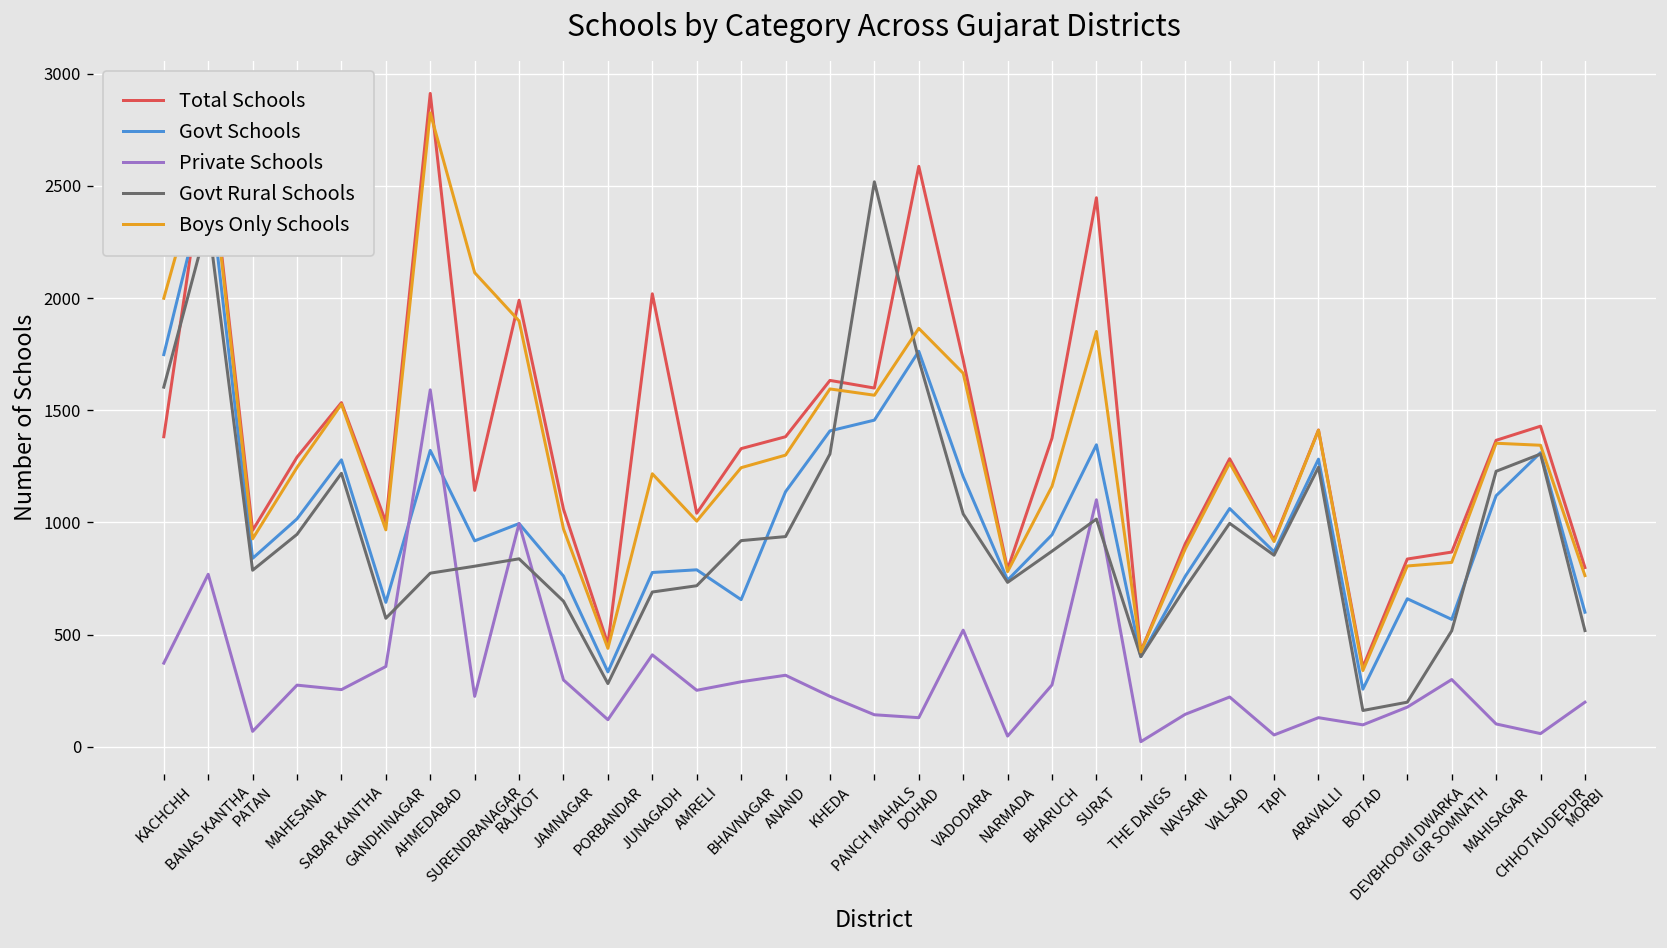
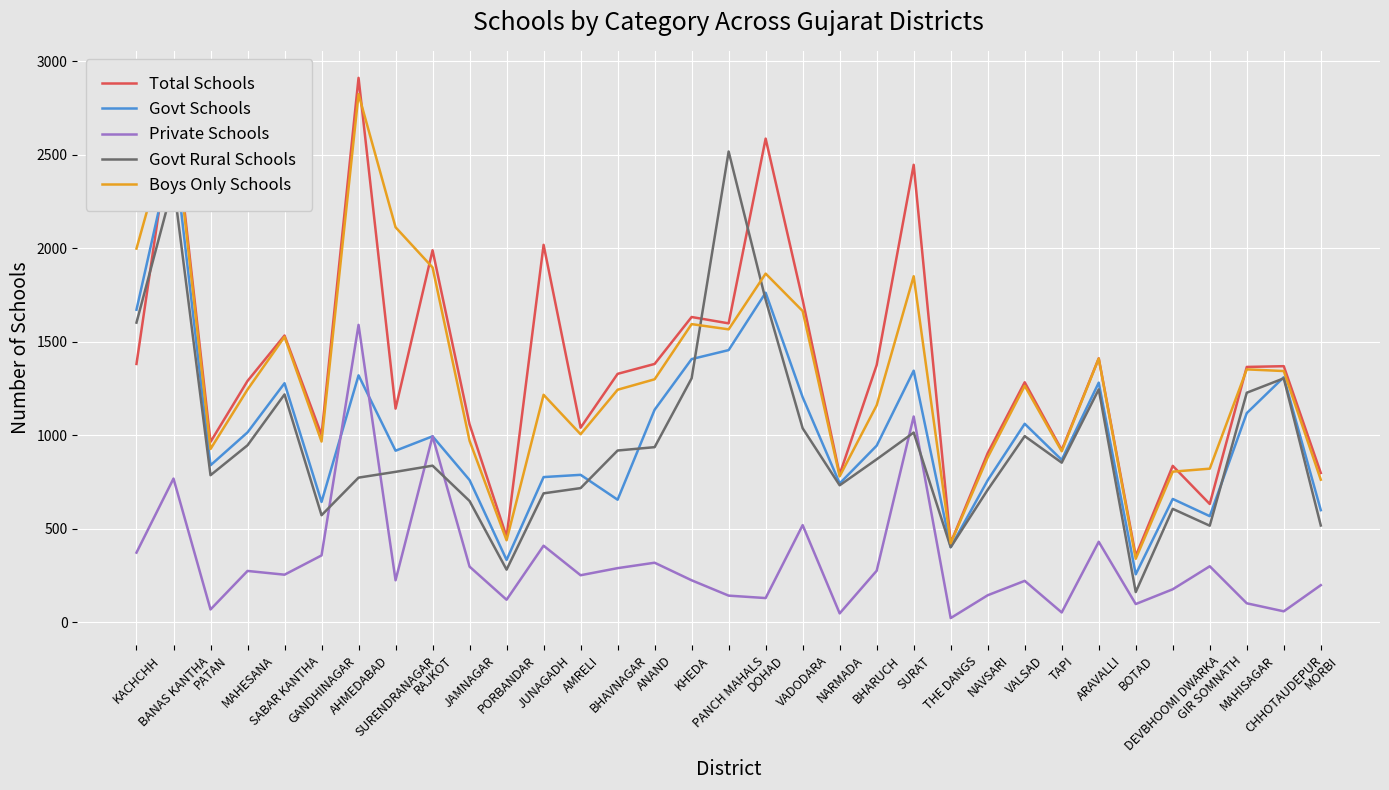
  {
    "Total Schools": {
      "KACHCHH": 1380,
      "PATAN": 970,
      "MAHESANA": 1290,
      "GANDHINAGAR": 1000,
      "AHMEDABAD": 2910,
      "SURENDRANAGAR": 1140,
      "RAJKOT": 1990,
      "JAMNAGAR": 1060,
      "PORBANDAR": 460,
      "JUNAGADH": 2020,
      "AMRELI": 1040,
      "BHAVNAGAR": 1330,
      "ANAND": 1380,
      "KHEDA": 1630,
      "PANCH MAHALS": 1600,
      "DOHAD": 2590,
      "VADODARA": 1720,
      "BHARUCH": 1380,
      "SURAT": 2450,
      "NAVSARI": 910,
      "VALSAD": 1280,
      "BOTAD": 360,
      "DEVBHOOMI DWARKA": 840,
-     "GIR SOMNATH": 870,
-     "CHHOTAUDEPUR": 1430,
+     "GIR SOMNATH": 630,
+     "CHHOTAUDEPUR": 1370,
      "MORBI": 800
    },
    "Govt Schools": {
-     "KACHCHH": 1750,
+     "KACHCHH": 1670,
      "PATAN": 840,
      "MAHESANA": 1020,
      "SABAR KANTHA": 1280,
      "GANDHINAGAR": 640,
      "AHMEDABAD": 1320,
      "SURENDRANAGAR": 920,
      "JAMNAGAR": 760,
      "PORBANDAR": 330,
      "JUNAGADH": 780,
      "AMRELI": 790,
      "BHAVNAGAR": 660,
      "ANAND": 1140,
      "KHEDA": 1410,
      "PANCH MAHALS": 1460,
      "DOHAD": 1760,
      "VADODARA": 1200,
      "BHARUCH": 950,
      "SURAT": 1350,
      "NAVSARI": 760,
      "VALSAD": 1060,
      "TAPI": 870,
      "ARAVALLI": 1280,
      "BOTAD": 260,
      "DEVBHOOMI DWARKA": 660,
      "GIR SOMNATH": 570,
      "MAHISAGAR": 1120,
      "MORBI": 600
    },
    "Private Schools": {
      "KACHCHH": 370,
      "BANAS KANTHA": 770,
      "PATAN": 70,
      "MAHESANA": 280,
      "SABAR KANTHA": 260,
      "GANDHINAGAR": 360,
      "AHMEDABAD": 1590,
      "SURENDRANAGAR": 230,
      "JAMNAGAR": 300,
      "PORBANDAR": 120,
      "JUNAGADH": 410,
      "AMRELI": 250,
      "BHAVNAGAR": 290,
      "ANAND": 320,
      "KHEDA": 230,
      "PANCH MAHALS": 140,
      "DOHAD": 130,
      "VADODARA": 520,
      "NARMADA": 50,
      "BHARUCH": 280,
      "SURAT": 1100,
      "THE DANGS": 20,
      "NAVSARI": 150,
      "VALSAD": 220,
      "TAPI": 50,
-     "ARAVALLI": 130,
+     "ARAVALLI": 430,
      "BOTAD": 100,
      "DEVBHOOMI DWARKA": 180,
      "GIR SOMNATH": 300,
      "MAHISAGAR": 100,
      "CHHOTAUDEPUR": 60,
      "MORBI": 200
    },
    "Govt Rural Schools": {
      "KACHCHH": 1600,
      "PATAN": 790,
      "MAHESANA": 950,
      "SABAR KANTHA": 1220,
      "GANDHINAGAR": 570,
      "AHMEDABAD": 770,
      "SURENDRANAGAR": 810,
      "RAJKOT": 840,
      "JAMNAGAR": 650,
      "PORBANDAR": 280,
      "JUNAGADH": 690,
      "AMRELI": 720,
      "BHAVNAGAR": 920,
      "ANAND": 940,
      "KHEDA": 1310,
      "PANCH MAHALS": 2520,
      "DOHAD": 1730,
      "VADODARA": 1040,
      "BHARUCH": 870,
      "SURAT": 1020,
      "NAVSARI": 710,
      "VALSAD": 1000,
      "TAPI": 850,
      "ARAVALLI": 1250,
      "BOTAD": 160,
-     "DEVBHOOMI DWARKA": 200,
+     "DEVBHOOMI DWARKA": 610,
      "GIR SOMNATH": 520,
      "MAHISAGAR": 1230,
      "MORBI": 520
    },
    "Boys Only Schools": {
      "KACHCHH": 2000,
      "PATAN": 930,
      "MAHESANA": 1250,
      "GANDHINAGAR": 970,
      "AHMEDABAD": 2830,
      "SURENDRANAGAR": 2110,
      "RAJKOT": 1900,
      "JAMNAGAR": 970,
      "PORBANDAR": 440,
      "JUNAGADH": 1220,
      "AMRELI": 1010,
      "BHAVNAGAR": 1240,
      "ANAND": 1300,
      "KHEDA": 1600,
      "PANCH MAHALS": 1570,
      "DOHAD": 1870,
      "VADODARA": 1670,
      "BHARUCH": 1160,
      "SURAT": 1850,
      "NAVSARI": 880,
      "VALSAD": 1270,
      "BOTAD": 340,
      "DEVBHOOMI DWARKA": 810,
      "GIR SOMNATH": 820,
      "CHHOTAUDEPUR": 1340,
      "MORBI": 760
    }
  }
